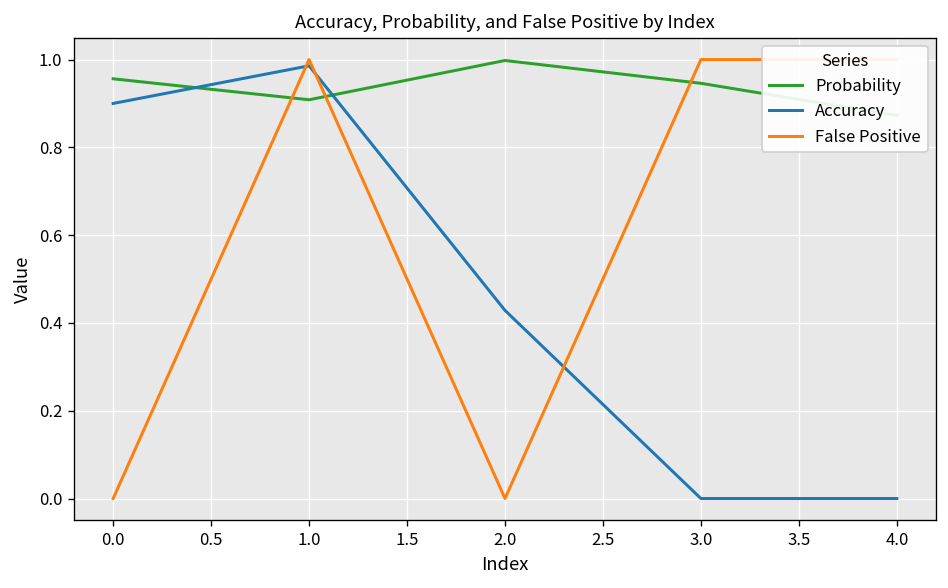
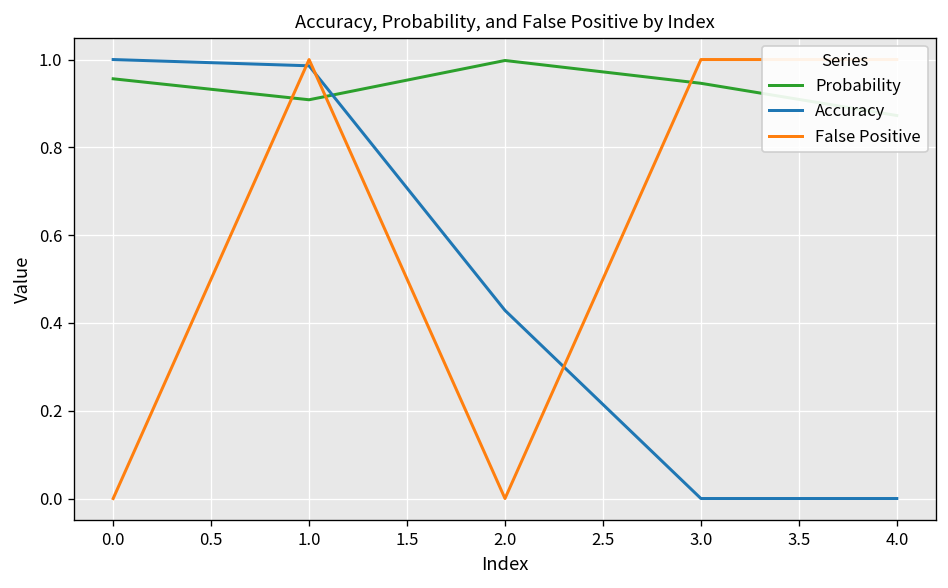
  {
    "Probability": {
      "0.0": 0.96,
      "1.0": 0.91,
      "2.0": 1.0,
      "3.0": 0.95
    },
    "Accuracy": {
-     "0.0": 0.9,
+     "0.0": 1.0,
      "1.0": 0.99,
      "2.0": 0.43,
      "3.0": 0.0,
      "4.0": 0.0
    },
    "False Positive": {
      "0.0": 0.0,
      "1.0": 1.0,
      "2.0": 0.0,
      "3.0": 1.0
    }
  }
